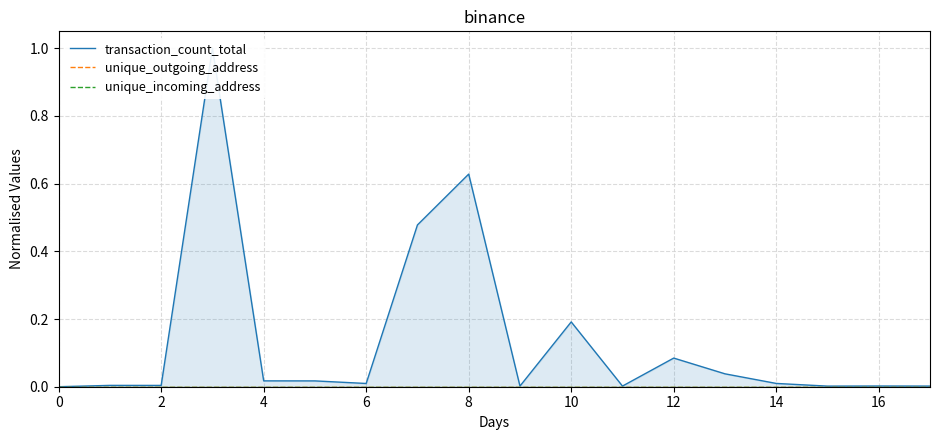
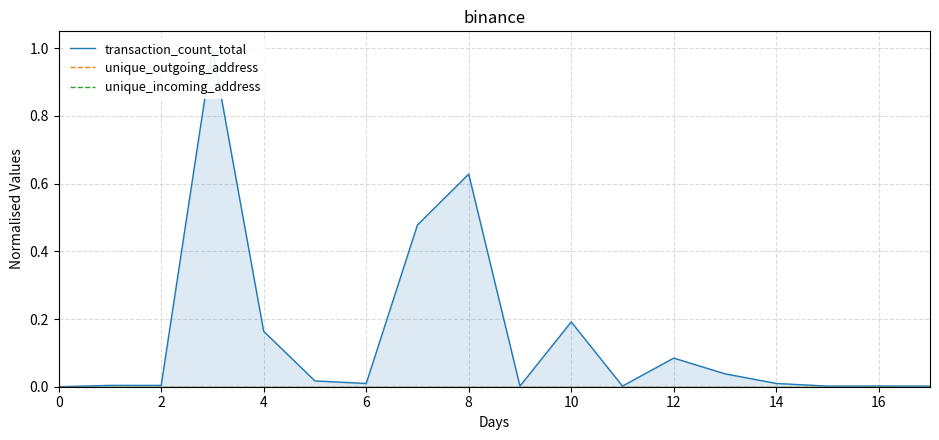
  {
    "transaction_count_total": {
-     "4": 0.02,
+     "4": 0.16,
      "6": 0.01,
      "8": 0.63,
      "10": 0.19,
      "12": 0.08,
      "14": 0.01
    },
    "unique_incoming_address": {
      "4": 0.00,
      "6": 0.00,
      "8": 0.00,
      "10": 0.00,
      "12": 0.00,
      "14": 0.00
    }
  }
